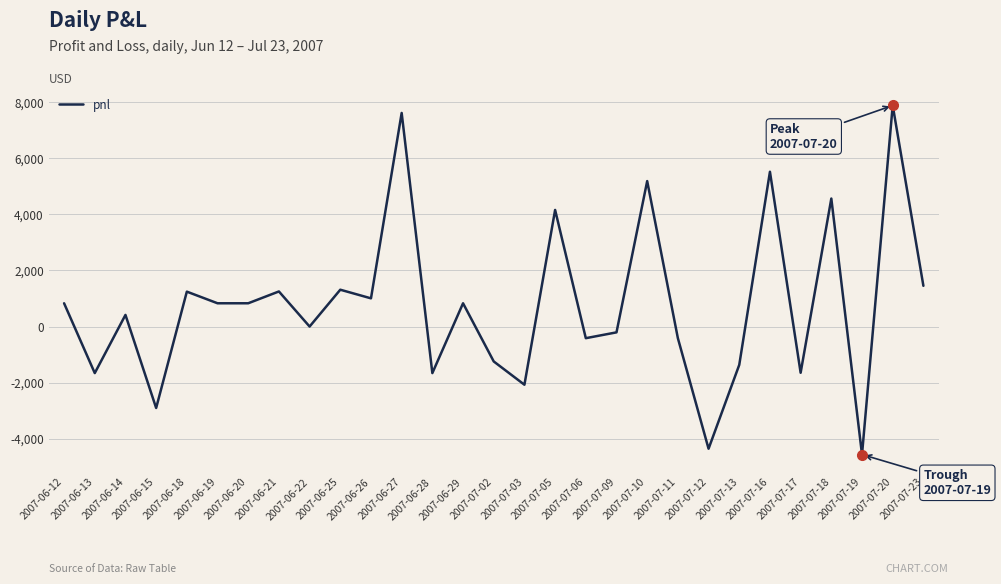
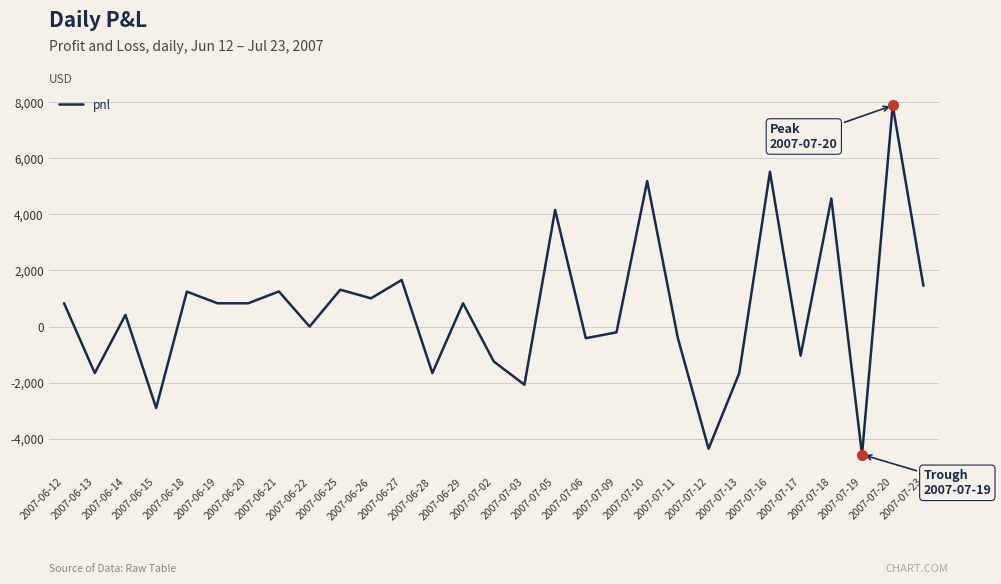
  {
    "pnl": {
      "2007-06-12": "800",
      "2007-06-13": "-1,700",
      "2007-06-14": "400",
      "2007-06-15": "-2,900",
      "2007-06-18": "1,200",
      "2007-06-19": "800",
      "2007-06-20": "800",
      "2007-06-21": "1,300",
      "2007-06-22": "0",
      "2007-06-25": "1,300",
      "2007-06-26": "1,000",
-     "2007-06-27": "7,600",
+     "2007-06-27": "1,700",
      "2007-06-28": "-1,700",
      "2007-06-29": "800",
      "2007-07-02": "-1,200",
      "2007-07-03": "-2,100",
      "2007-07-05": "4,200",
      "2007-07-06": "-400",
      "2007-07-09": "-200",
      "2007-07-10": "5,200",
      "2007-07-11": "-400",
      "2007-07-12": "-4,400",
-     "2007-07-13": "-1,400",
+     "2007-07-13": "-1,700",
      "2007-07-16": "5,500",
-     "2007-07-17": "-1,600",
+     "2007-07-17": "-1,000",
      "2007-07-18": "4,600",
      "2007-07-23": "1,500"
    }
  }
